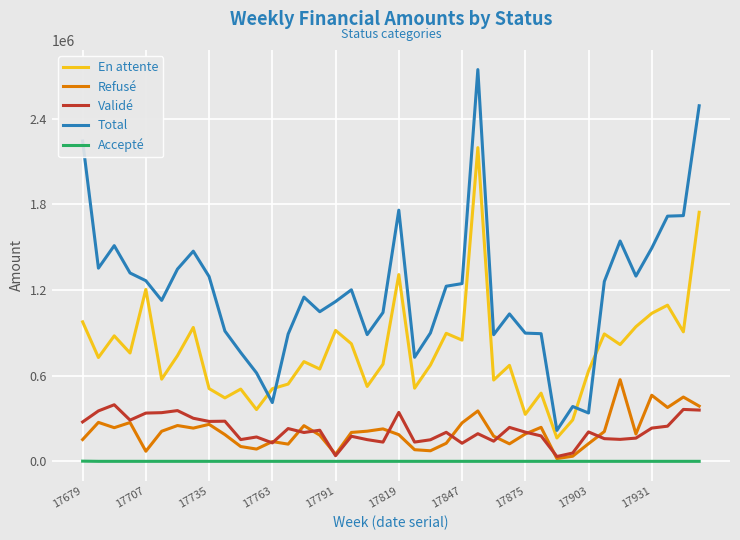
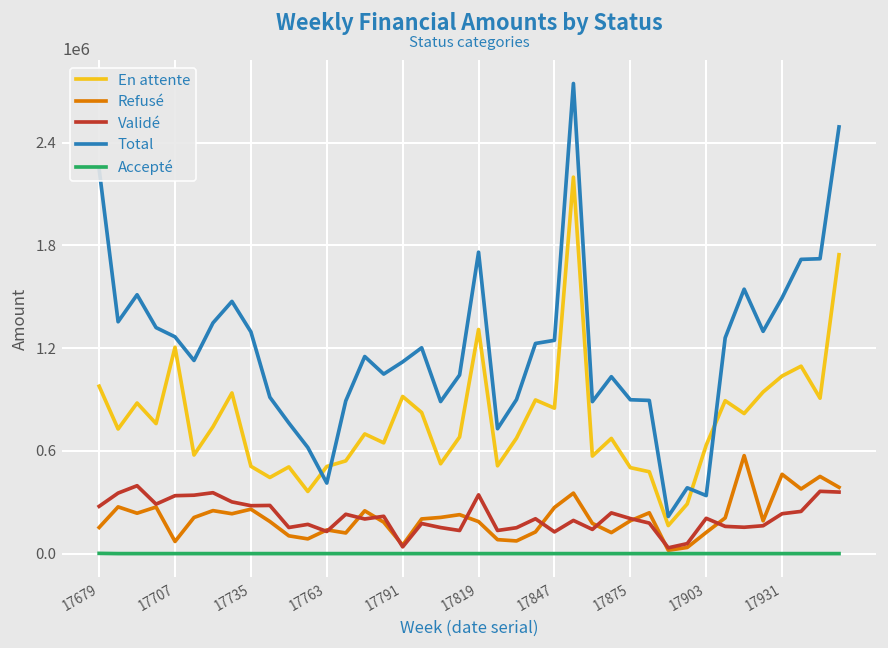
  {
    "En attente": {
      "17679": 980000,
      "17707": 1210000,
      "17735": 510000,
      "17763": 510000,
      "17791": 920000,
      "17819": 1310000,
      "17847": 850000,
-     "17875": 330000,
+     "17875": 500000,
      "17903": 630000,
      "17931": 1040000
    },
    "Refusé": {
      "17679": 150000,
      "17707": 70000,
      "17735": 260000,
      "17819": 190000,
      "17847": 270000,
      "17903": 120000,
      "17931": 460000
    },
    "Validé": {
      "17679": 280000,
      "17707": 340000,
      "17735": 280000,
      "17819": 340000,
      "17847": 130000,
      "17903": 210000,
      "17931": 230000
    },
    "Total": {
      "17707": 1270000,
      "17735": 1290000,
      "17763": 410000,
      "17791": 1120000,
      "17819": 1760000,
      "17847": 1250000,
      "17875": 900000,
      "17903": 340000,
      "17931": 1490000
    },
    "Accepté": {
      "17679": 0,
      "17707": 0,
      "17735": 0,
      "17763": 0,
      "17791": 0,
      "17819": 0,
      "17847": 0,
      "17875": 0,
      "17903": 0,
      "17931": 0
    }
  }
